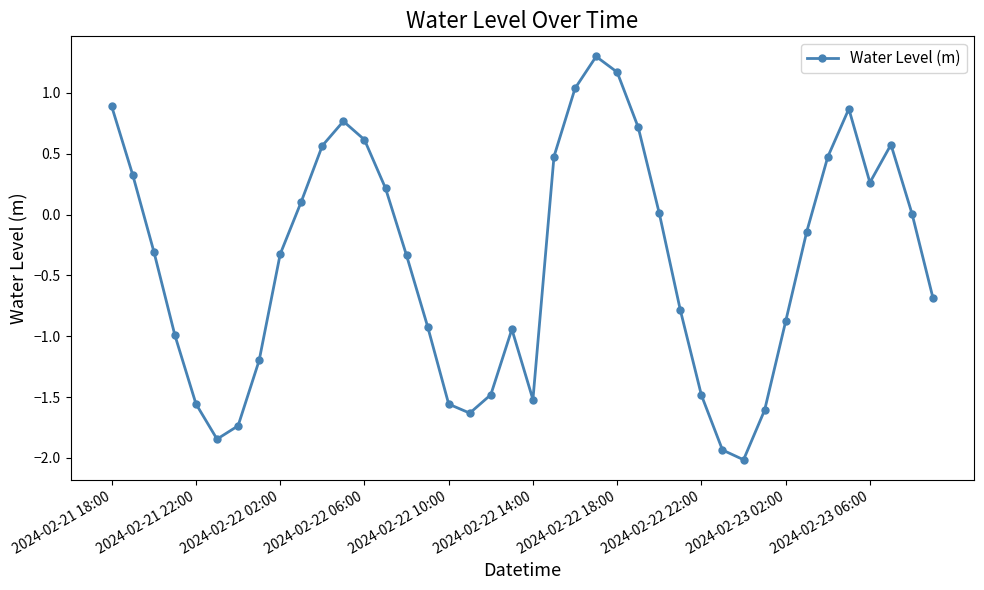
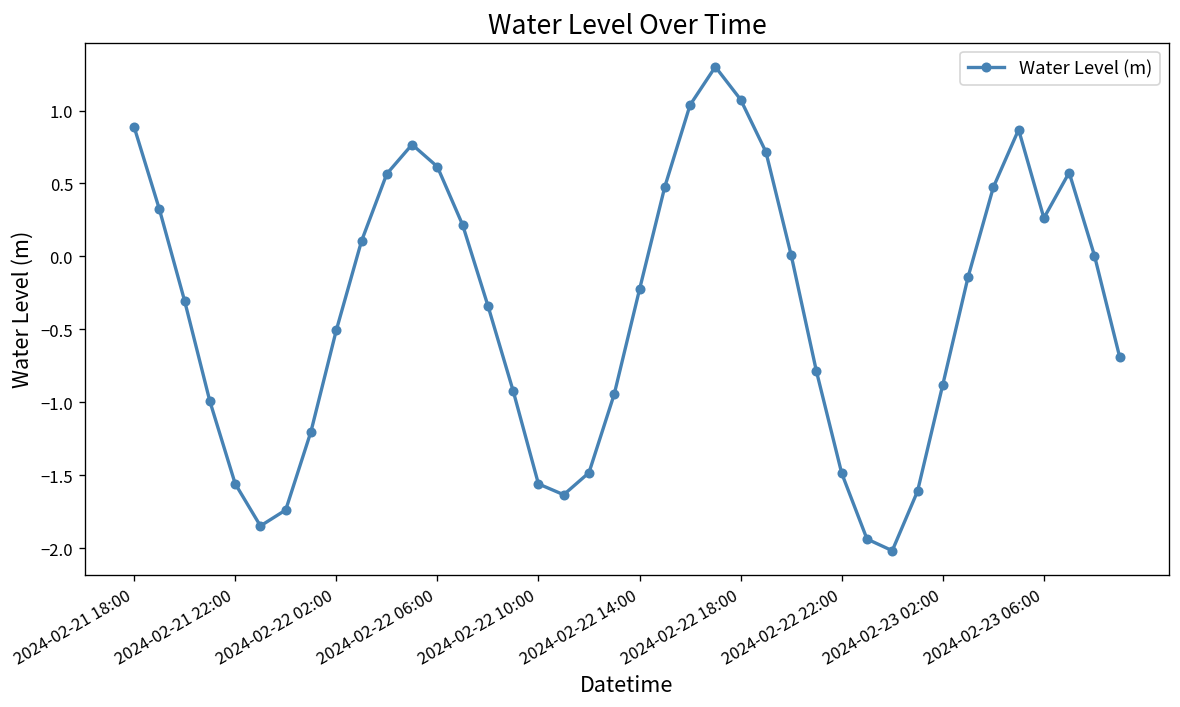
  {
    "2024-02-21 18:00": 0.89,
    "2024-02-21 22:00": -1.56,
-   "2024-02-22 02:00": -0.33,
+   "2024-02-22 02:00": -0.51,
    "2024-02-22 06:00": 0.62,
    "2024-02-22 10:00": -1.56,
-   "2024-02-22 14:00": -1.52,
-   "2024-02-22 18:00": 1.17,
+   "2024-02-22 14:00": -0.23,
+   "2024-02-22 18:00": 1.08,
    "2024-02-22 22:00": -1.49,
    "2024-02-23 02:00": -0.88,
    "2024-02-23 06:00": 0.26
  }
